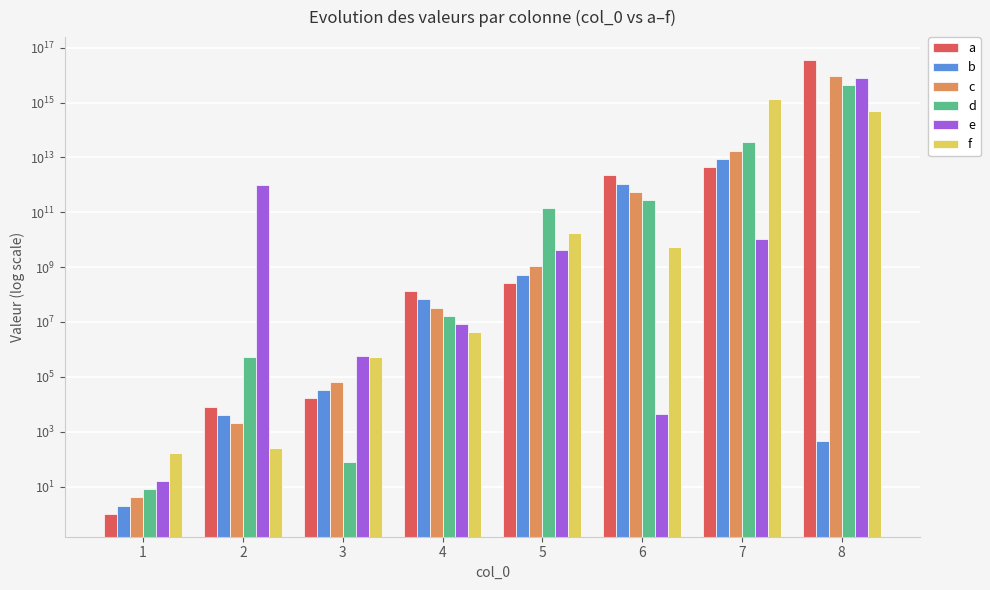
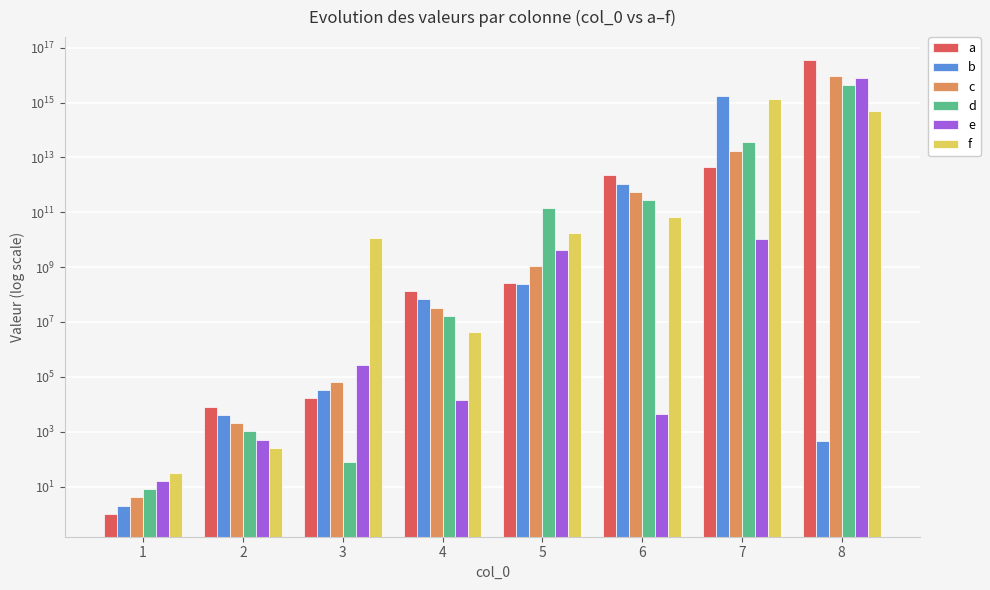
  {
    "b": {
      "1": 2,
      "2": 4000,
      "3": 30000,
      "4": 70000000,
-     "5": 500000000,
+     "5": 200000000,
      "6": 1100000000000,
-     "7": 9000000000000,
+     "7": 2000000000000000,
      "8": 500
    },
    "d": {
      "1": 8,
-     "2": 500000,
+     "2": 1000,
      "3": 80,
      "4": 20000000,
      "5": 100000000000,
      "6": 300000000000,
      "7": 40000000000000,
      "8": 5000000000000000
    },
    "e": {
      "1": 20,
-     "2": 1000000000000,
-     "3": 600000,
-     "4": 8000000,
+     "2": 500,
+     "3": 300000,
+     "4": 10000,
      "5": 4000000000,
      "6": 4000,
      "7": 11000000000,
      "8": 8000000000000000
    },
    "f": {
-     "1": 200,
+     "1": 30,
      "2": 300,
-     "3": 500000,
+     "3": 11000000000,
      "4": 4000000,
      "5": 20000000000,
-     "6": 5000000000,
+     "6": 70000000000,
      "7": 1000000000000000,
      "8": 500000000000000
    }
  }
